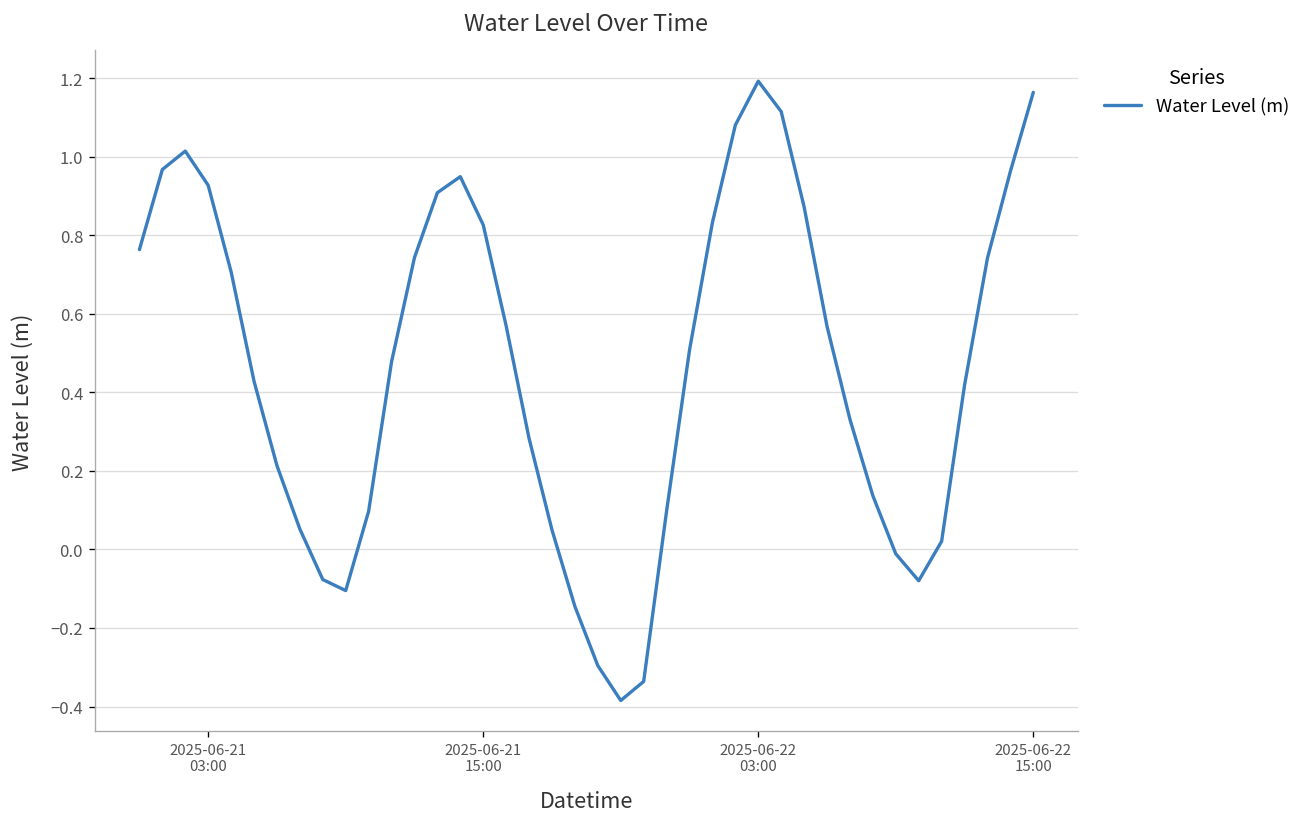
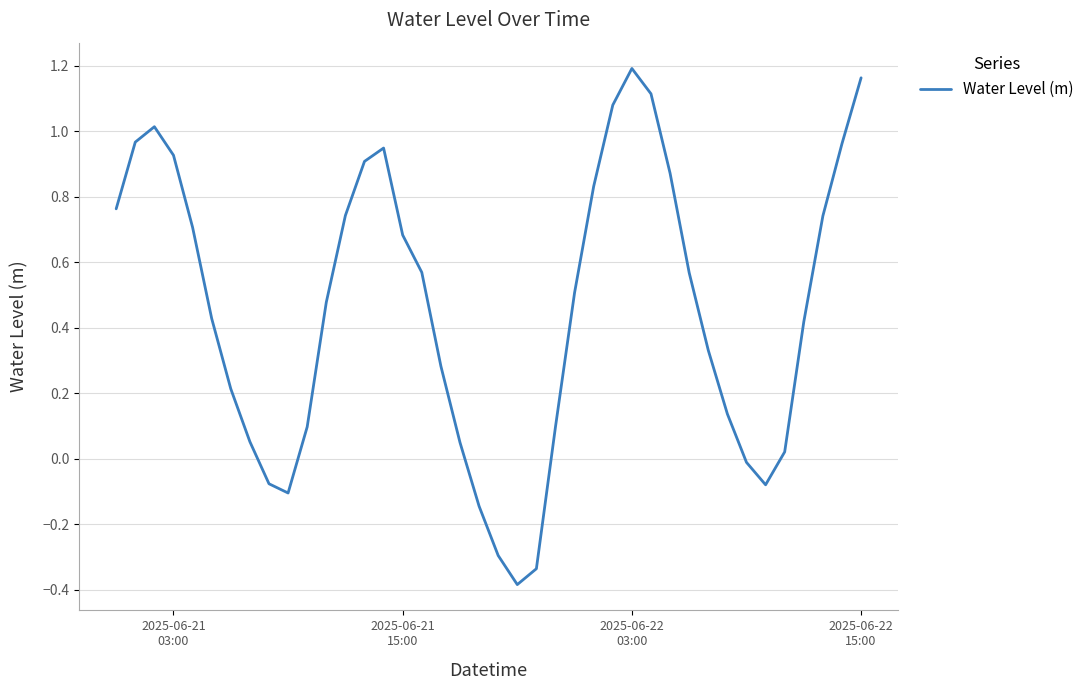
  {
    "2025-06-21 03:00": 0.93,
-   "2025-06-21 15:00": 0.83,
+   "2025-06-21 15:00": 0.68,
    "2025-06-22 03:00": 1.19,
    "2025-06-22 15:00": 1.16
  }
